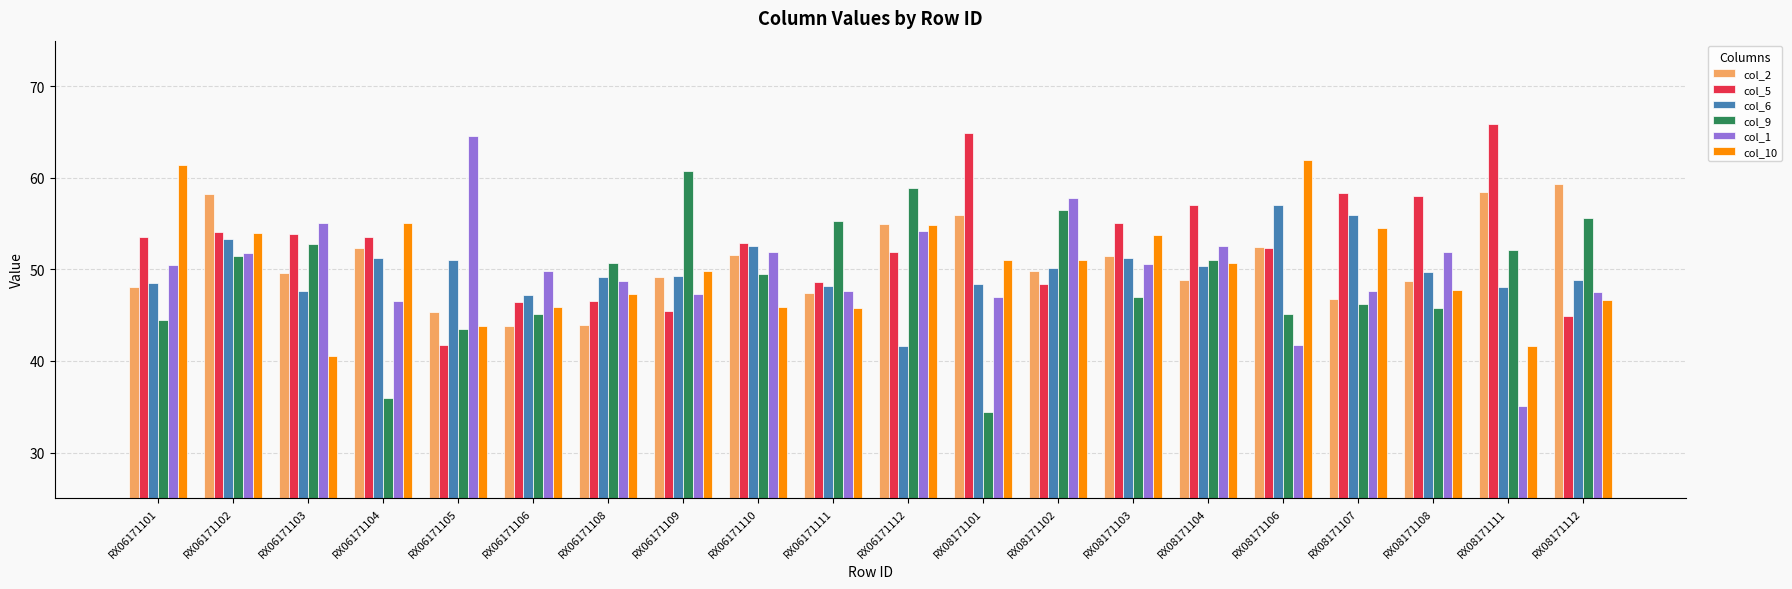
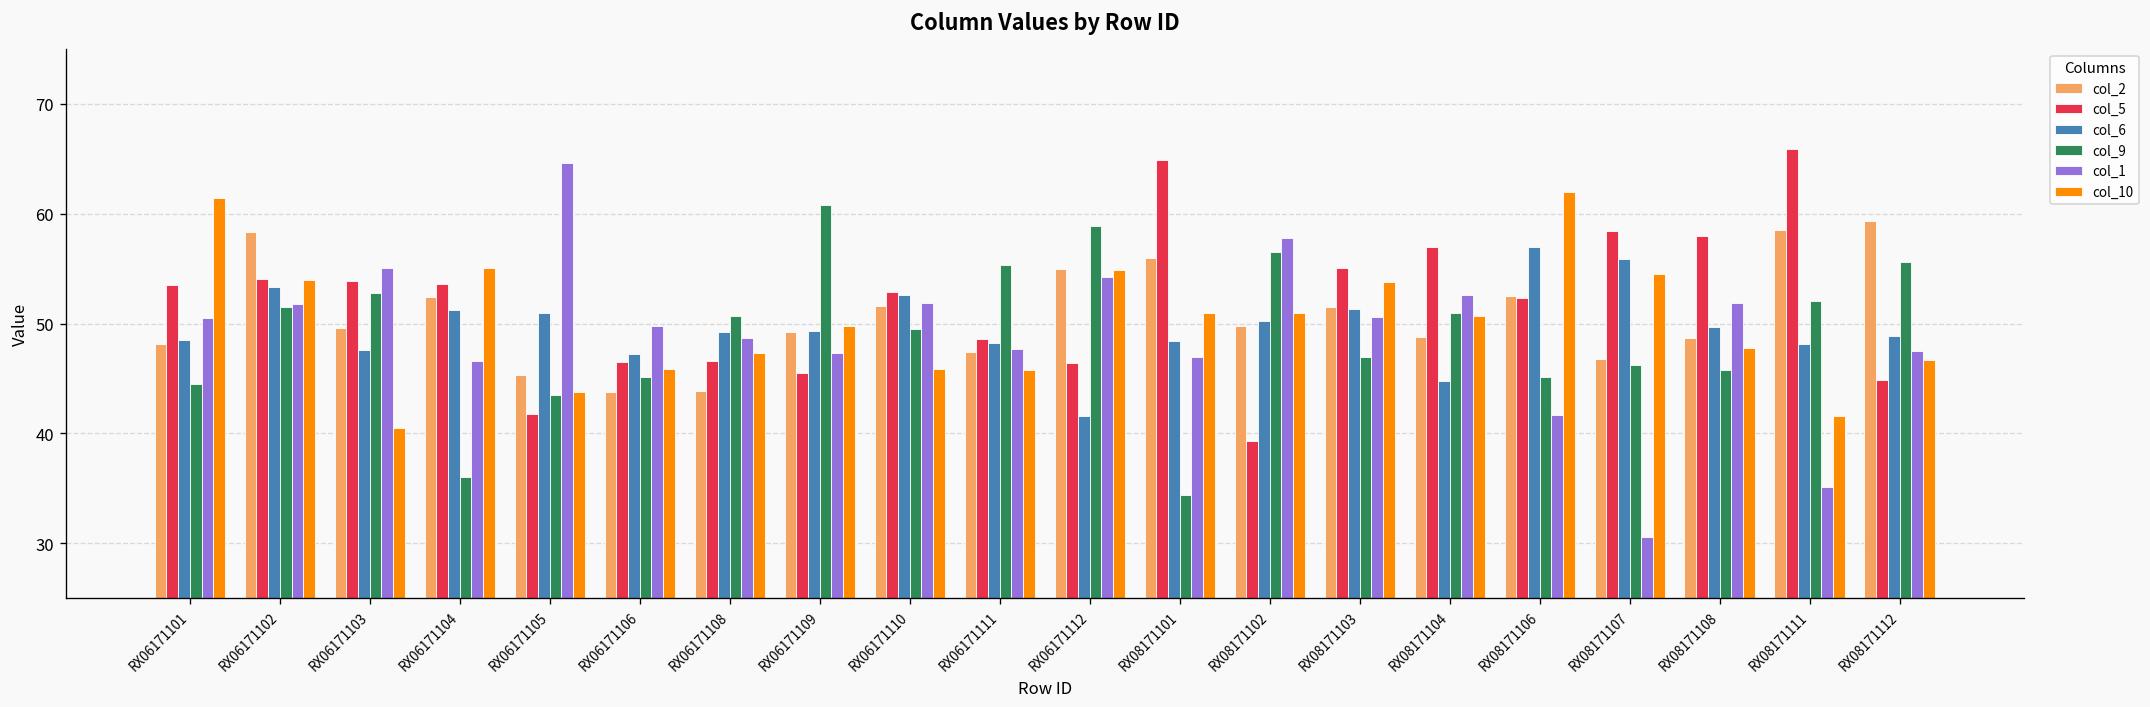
  {
    "col_2": {
      "RX06171101": 48,
      "RX06171102": 58,
      "RX06171103": 50,
      "RX06171104": 52,
      "RX06171105": 45,
      "RX06171106": 44,
      "RX06171108": 44,
      "RX06171109": 49,
      "RX06171110": 52,
      "RX06171111": 47,
      "RX06171112": 55,
      "RX08171101": 56,
      "RX08171102": 50,
      "RX08171103": 52,
      "RX08171104": 49,
      "RX08171106": 53,
      "RX08171107": 47,
      "RX08171108": 49,
      "RX08171111": 59,
      "RX08171112": 59
    },
    "col_5": {
      "RX06171101": 54,
      "RX06171102": 54,
      "RX06171103": 54,
      "RX06171104": 54,
      "RX06171105": 42,
      "RX06171106": 47,
      "RX06171108": 47,
      "RX06171109": 46,
      "RX06171110": 53,
      "RX06171111": 49,
-     "RX06171112": 52,
+     "RX06171112": 46,
      "RX08171101": 65,
-     "RX08171102": 48,
+     "RX08171102": 39,
      "RX08171103": 55,
      "RX08171104": 57,
      "RX08171106": 52,
      "RX08171107": 58,
      "RX08171108": 58,
      "RX08171111": 66,
      "RX08171112": 45
    },
    "col_6": {
      "RX06171101": 49,
      "RX06171102": 53,
      "RX06171103": 48,
      "RX06171104": 51,
      "RX06171105": 51,
      "RX06171106": 47,
      "RX06171108": 49,
      "RX06171109": 49,
      "RX06171110": 53,
      "RX06171111": 48,
      "RX06171112": 42,
      "RX08171101": 48,
      "RX08171102": 50,
      "RX08171103": 51,
-     "RX08171104": 50,
+     "RX08171104": 45,
      "RX08171106": 57,
      "RX08171107": 56,
      "RX08171108": 50,
      "RX08171111": 48,
      "RX08171112": 49
    },
    "col_9": {
      "RX06171101": 45,
      "RX06171102": 52,
      "RX06171103": 53,
      "RX06171104": 36,
      "RX06171105": 44,
      "RX06171106": 45,
      "RX06171108": 51,
      "RX06171109": 61,
      "RX06171110": 50,
      "RX06171111": 55,
      "RX06171112": 59,
      "RX08171101": 34,
      "RX08171102": 57,
      "RX08171103": 47,
      "RX08171104": 51,
      "RX08171106": 45,
      "RX08171107": 46,
      "RX08171108": 46,
      "RX08171111": 52,
      "RX08171112": 56
    },
    "col_1": {
      "RX06171101": 51,
      "RX06171102": 52,
      "RX06171103": 55,
      "RX06171104": 47,
      "RX06171105": 65,
      "RX06171106": 50,
      "RX06171108": 49,
      "RX06171109": 47,
      "RX06171110": 52,
      "RX06171111": 48,
      "RX06171112": 54,
      "RX08171101": 47,
      "RX08171102": 58,
      "RX08171103": 51,
      "RX08171104": 53,
      "RX08171106": 42,
-     "RX08171107": 48,
+     "RX08171107": 31,
      "RX08171108": 52,
      "RX08171111": 35,
      "RX08171112": 48
    },
    "col_10": {
      "RX06171101": 61,
      "RX06171102": 54,
      "RX06171103": 41,
      "RX06171104": 55,
      "RX06171105": 44,
      "RX06171106": 46,
      "RX06171108": 47,
      "RX06171109": 50,
      "RX06171110": 46,
      "RX06171111": 46,
      "RX06171112": 55,
      "RX08171101": 51,
      "RX08171102": 51,
      "RX08171103": 54,
      "RX08171104": 51,
      "RX08171106": 62,
      "RX08171107": 55,
      "RX08171108": 48,
      "RX08171111": 42,
      "RX08171112": 47
    }
  }
